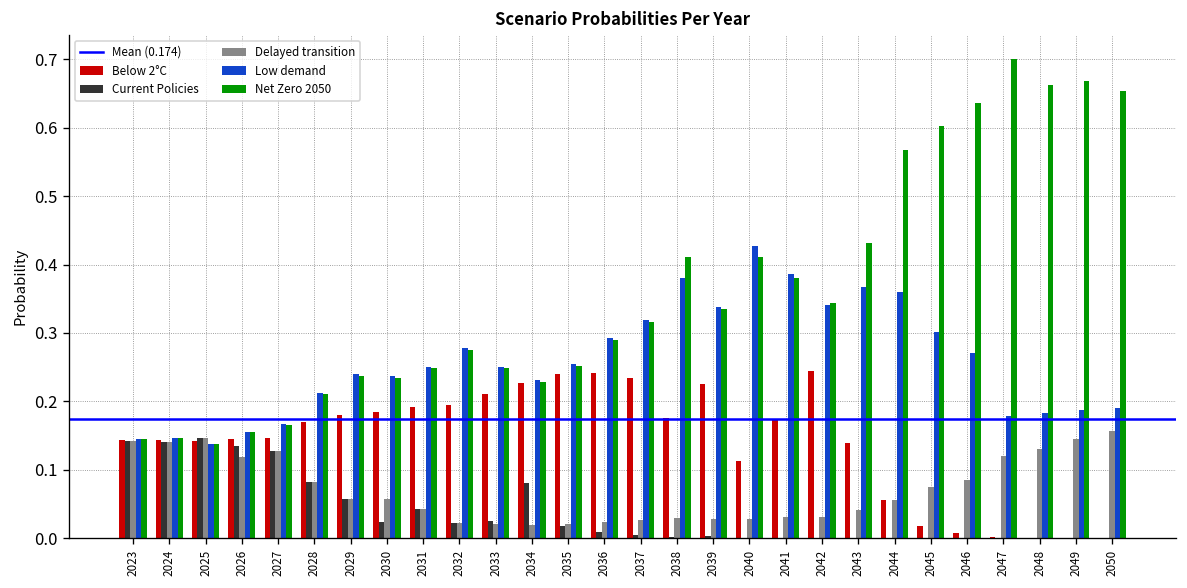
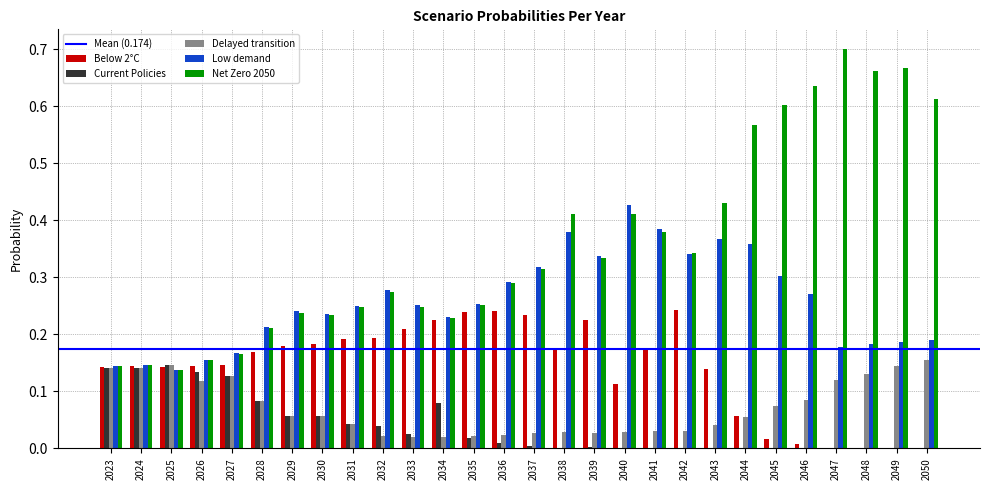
  {
    "Below 2°C": {
      "2023": 0.14,
      "2024": 0.14,
      "2025": 0.14,
      "2026": 0.15,
      "2027": 0.15,
      "2028": 0.17,
      "2029": 0.18,
      "2030": 0.18,
      "2031": 0.19,
      "2032": 0.19,
      "2033": 0.21,
      "2034": 0.23,
      "2035": 0.24,
      "2036": 0.24,
      "2037": 0.23,
      "2038": 0.18,
      "2039": 0.23,
      "2040": 0.11,
      "2041": 0.17,
      "2042": 0.24,
      "2043": 0.14,
      "2044": 0.06,
      "2045": 0.02,
      "2046": 0.01
    },
    "Current Policies": {
      "2023": 0.14,
      "2024": 0.14,
      "2025": 0.15,
      "2026": 0.13,
      "2027": 0.13,
      "2028": 0.08,
      "2029": 0.06,
-     "2030": 0.02,
+     "2030": 0.06,
      "2031": 0.04,
-     "2032": 0.02,
+     "2032": 0.04,
      "2033": 0.03,
      "2034": 0.08,
      "2035": 0.02,
      "2036": 0.01,
      "2037": 0.00
    },
    "Delayed transition": {
      "2023": 0.14,
      "2024": 0.14,
      "2025": 0.15,
      "2026": 0.12,
      "2027": 0.13,
      "2028": 0.08,
      "2029": 0.06,
      "2030": 0.06,
      "2031": 0.04,
      "2032": 0.02,
      "2033": 0.02,
      "2034": 0.02,
      "2035": 0.02,
      "2036": 0.02,
      "2037": 0.03,
      "2038": 0.03,
      "2039": 0.03,
      "2040": 0.03,
      "2041": 0.03,
      "2042": 0.03,
      "2043": 0.04,
      "2044": 0.06,
      "2045": 0.08,
      "2046": 0.08,
      "2047": 0.12,
      "2048": 0.13,
      "2049": 0.14,
      "2050": 0.16
    },
    "Low demand": {
      "2023": 0.14,
      "2024": 0.15,
      "2025": 0.14,
      "2026": 0.16,
      "2027": 0.17,
      "2028": 0.21,
      "2029": 0.24,
      "2030": 0.24,
      "2031": 0.25,
      "2032": 0.28,
      "2033": 0.25,
      "2034": 0.23,
      "2035": 0.25,
      "2036": 0.29,
      "2037": 0.32,
      "2038": 0.38,
      "2039": 0.34,
      "2040": 0.43,
      "2041": 0.39,
      "2042": 0.34,
      "2043": 0.37,
      "2044": 0.36,
      "2045": 0.30,
      "2046": 0.27,
      "2047": 0.18,
      "2048": 0.18,
      "2049": 0.19,
      "2050": 0.19
    },
    "Net Zero 2050": {
      "2023": 0.14,
      "2024": 0.15,
      "2025": 0.14,
      "2026": 0.15,
      "2027": 0.17,
      "2028": 0.21,
      "2029": 0.24,
      "2030": 0.23,
      "2031": 0.25,
      "2032": 0.27,
      "2033": 0.25,
      "2034": 0.23,
      "2035": 0.25,
      "2036": 0.29,
      "2037": 0.32,
      "2038": 0.41,
      "2039": 0.33,
      "2040": 0.41,
      "2041": 0.38,
      "2042": 0.34,
      "2043": 0.43,
      "2044": 0.57,
      "2045": 0.60,
      "2046": 0.64,
      "2047": 0.70,
      "2048": 0.66,
      "2049": 0.67,
-     "2050": 0.65
+     "2050": 0.61
    }
  }
